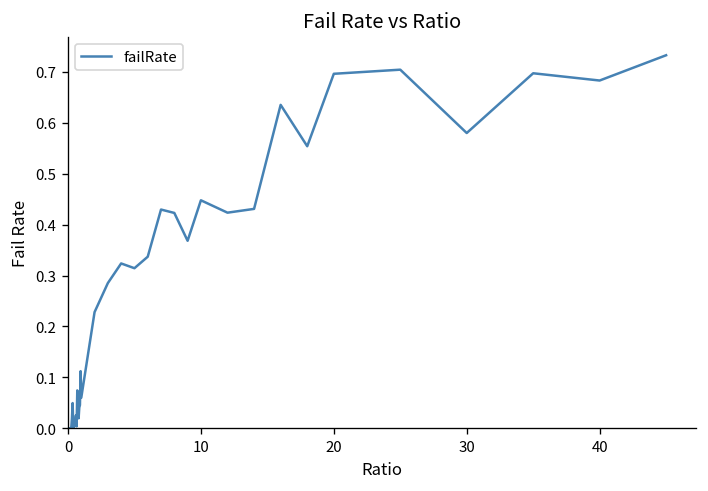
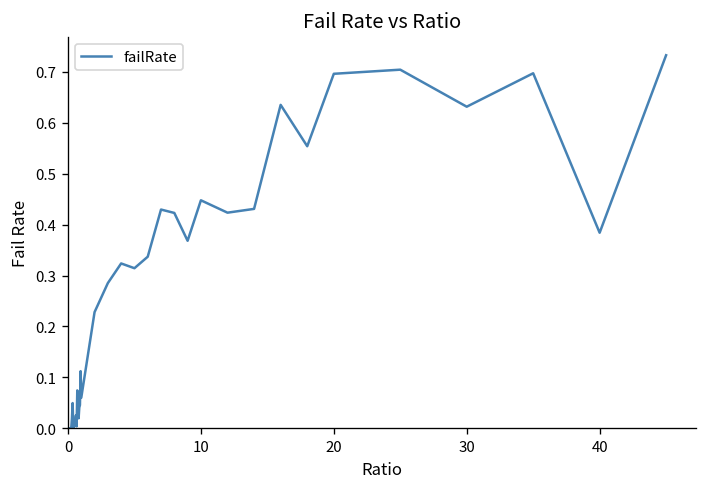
  {
    "0": 0.00,
    "10": 0.45,
    "20": 0.70,
-   "30": 0.58,
-   "40": 0.68
+   "30": 0.63,
+   "40": 0.38
  }
